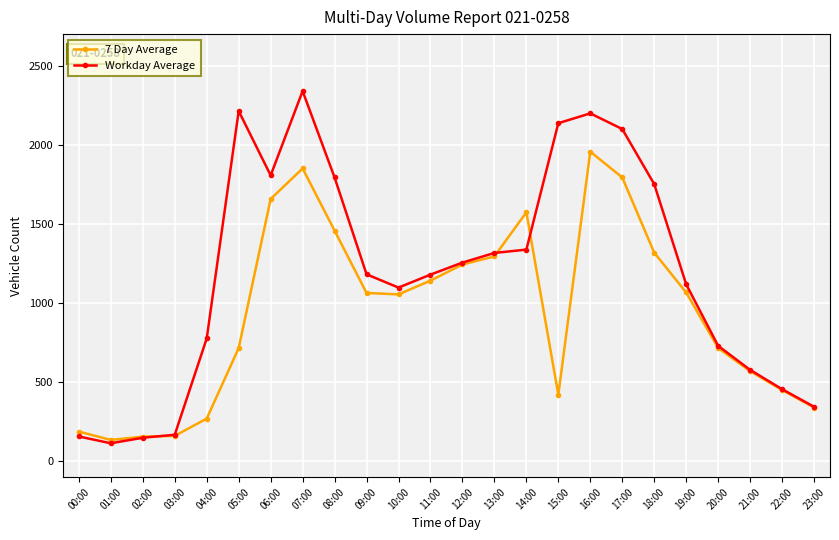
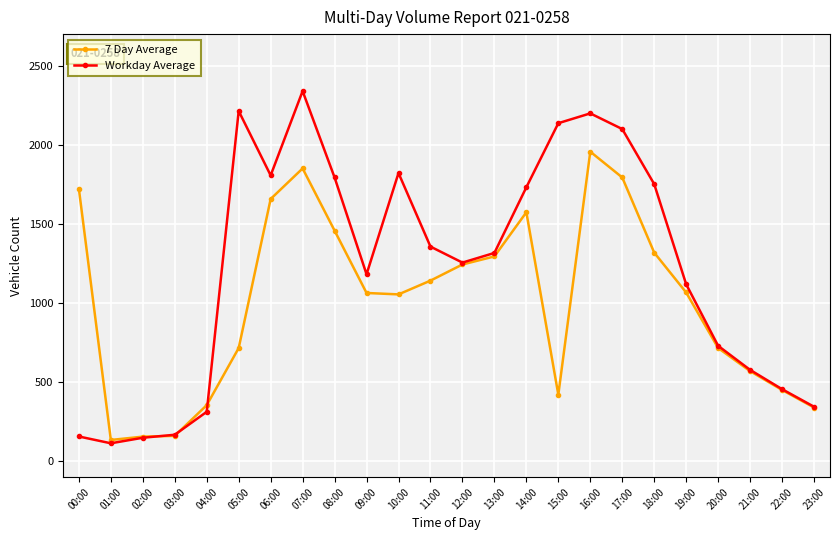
  {
    "7 Day Average": {
-     "00:00": 190,
+     "00:00": 1720,
      "01:00": 140,
-     "04:00": 270,
+     "04:00": 360,
      "05:00": 720,
      "06:00": 1660,
      "07:00": 1850,
      "08:00": 1460,
      "09:00": 1060,
      "10:00": 1060,
      "11:00": 1140,
      "13:00": 1300,
      "14:00": 1570,
      "15:00": 420,
      "16:00": 1960,
      "17:00": 1790,
      "18:00": 1320,
      "19:00": 1070
    },
    "Workday Average": {
      "00:00": 160,
      "01:00": 110,
-     "04:00": 780,
+     "04:00": 310,
      "05:00": 2210,
      "06:00": 1810,
      "07:00": 2340,
      "08:00": 1790,
      "09:00": 1180,
-     "10:00": 1100,
-     "11:00": 1180,
+     "10:00": 1820,
+     "11:00": 1360,
      "13:00": 1320,
-     "14:00": 1340,
+     "14:00": 1730,
      "15:00": 2140,
      "16:00": 2200,
      "17:00": 2100,
      "18:00": 1750,
      "19:00": 1120
    }
  }
